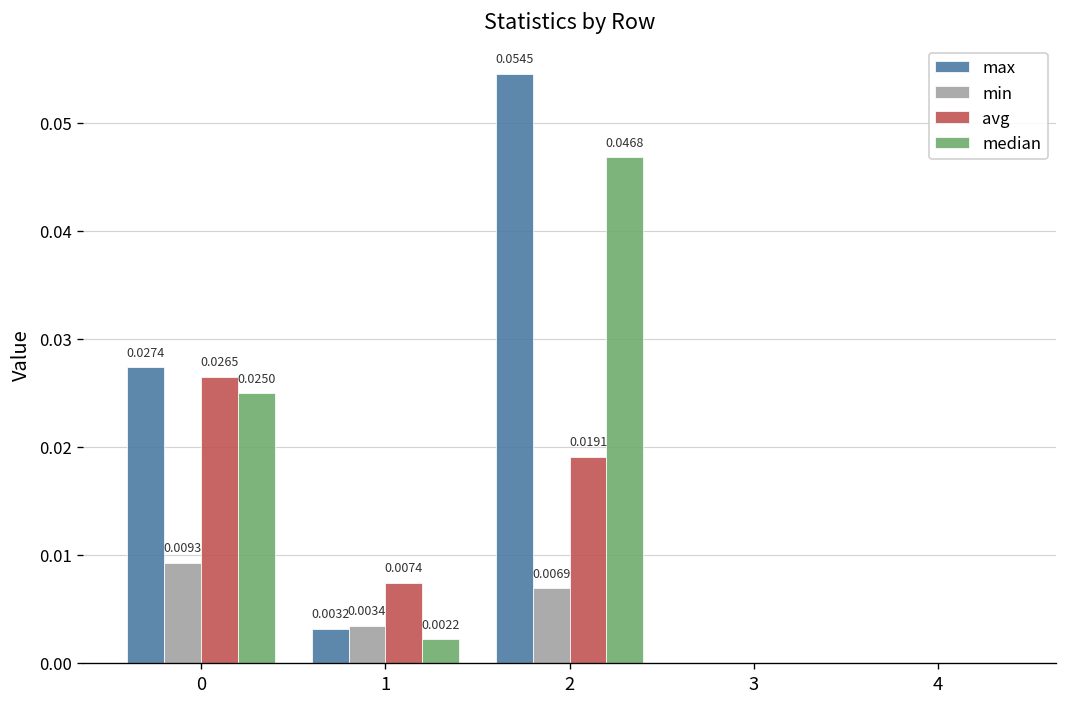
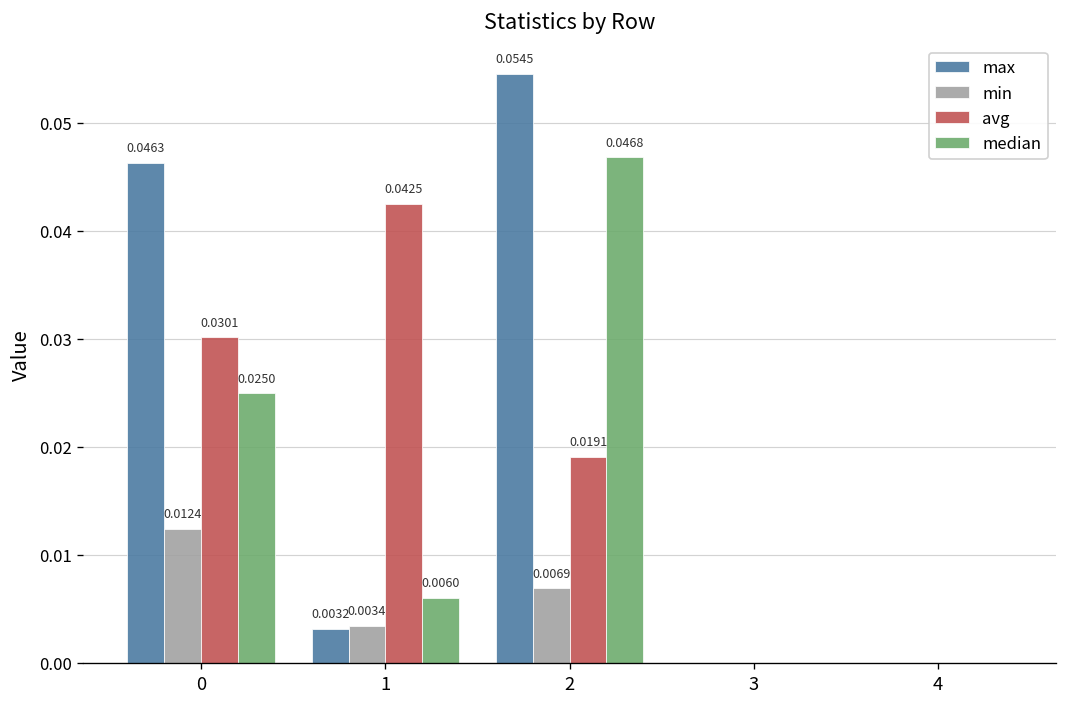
  {
    "max": {
-     "0": 0.0274,
+     "0": 0.0463,
      "1": 0.0032,
      "2": 0.0545
    },
    "min": {
-     "0": 0.0093,
+     "0": 0.0124,
      "1": 0.0034,
      "2": 0.0069
    },
    "avg": {
-     "0": 0.0265,
-     "1": 0.0074,
+     "0": 0.0301,
+     "1": 0.0425,
      "2": 0.0191
    },
    "median": {
      "0": 0.0250,
-     "1": 0.0022,
+     "1": 0.0060,
      "2": 0.0468
    }
  }
